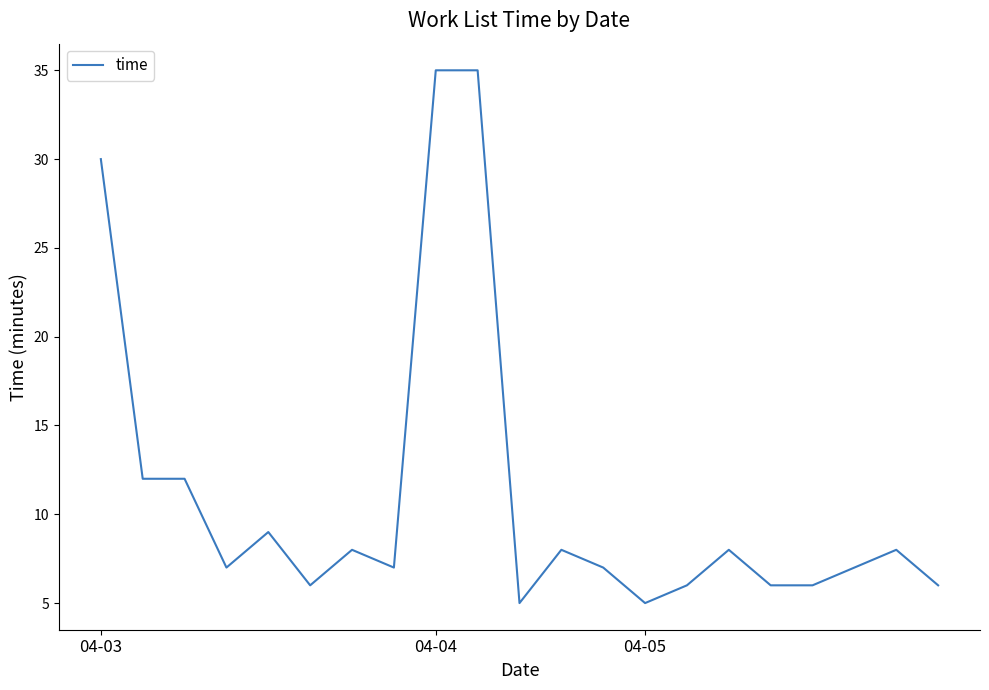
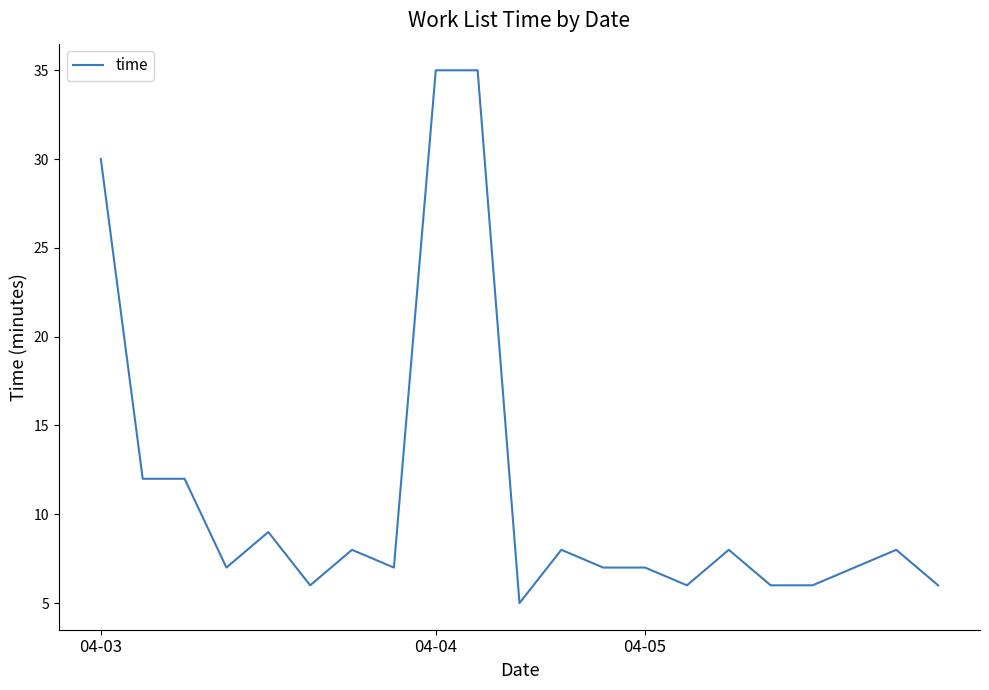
  {
    "04-03": 30,
    "04-04": 35,
-   "04-05": 5
+   "04-05": 7
  }
